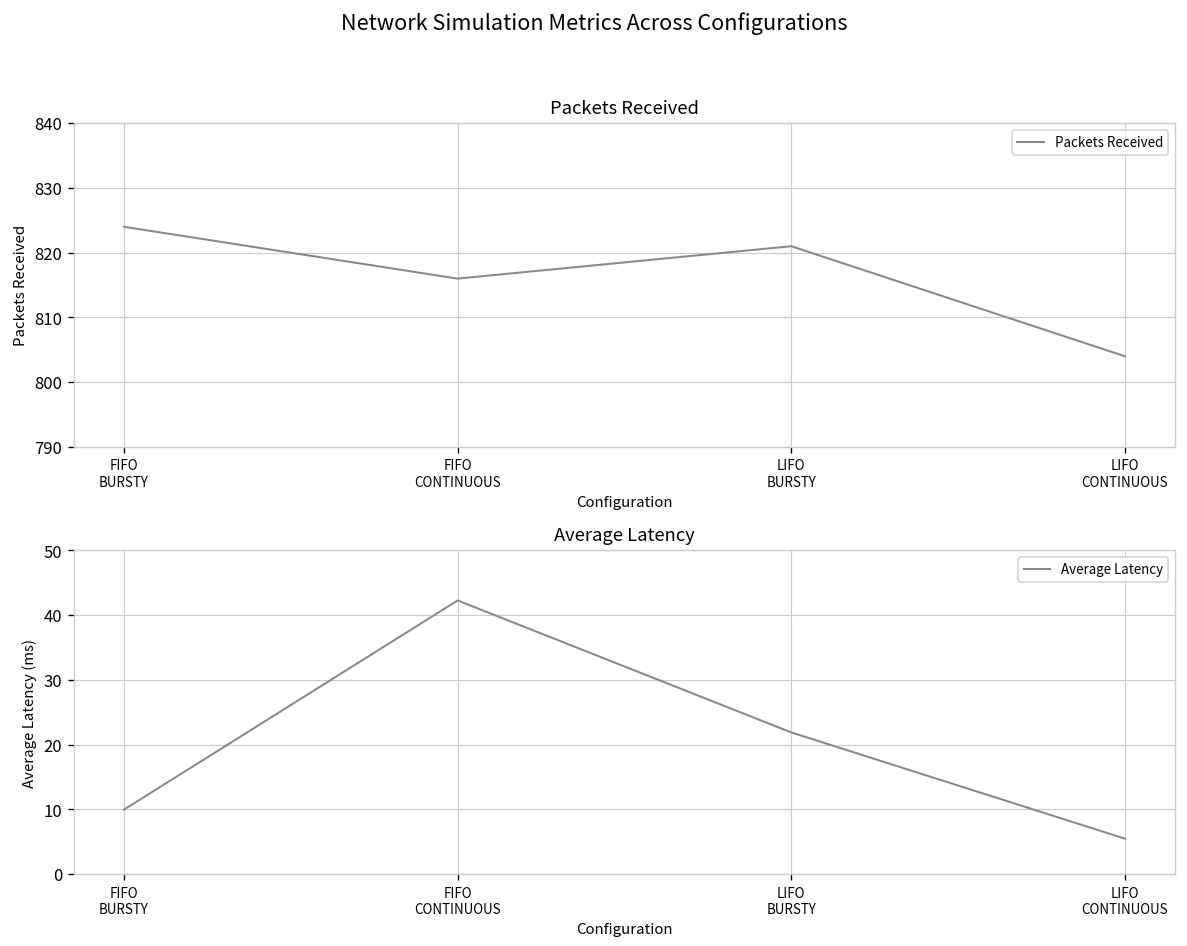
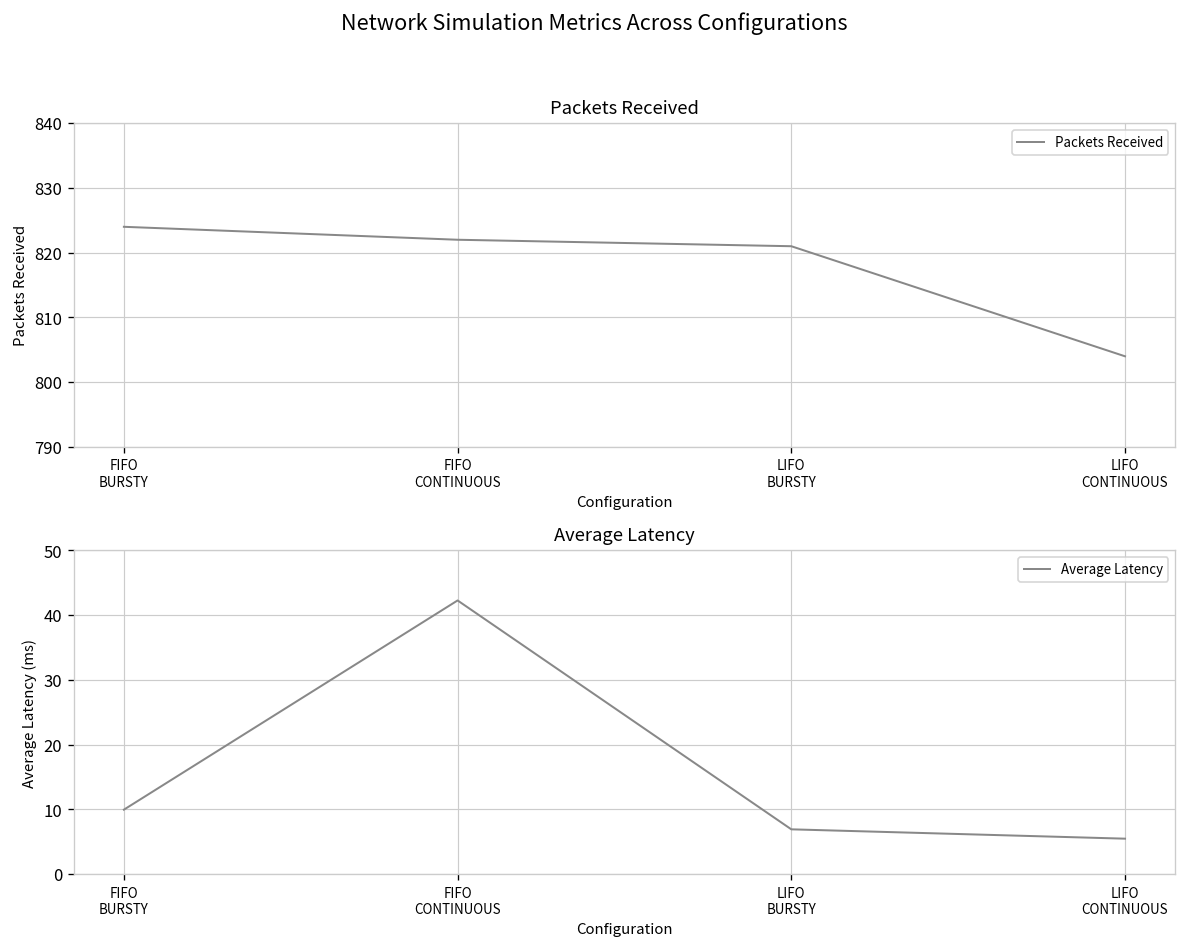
  {
    "Packets Received": {
      "FIFO BURSTY": 824,
-     "FIFO CONTINUOUS": 816,
+     "FIFO CONTINUOUS": 822,
      "LIFO BURSTY": 821,
      "LIFO CONTINUOUS": 804
    },
    "Average Latency": {
      "FIFO BURSTY": 10,
      "FIFO CONTINUOUS": 42,
-     "LIFO BURSTY": 22,
+     "LIFO BURSTY": 7,
      "LIFO CONTINUOUS": 5
    }
  }
